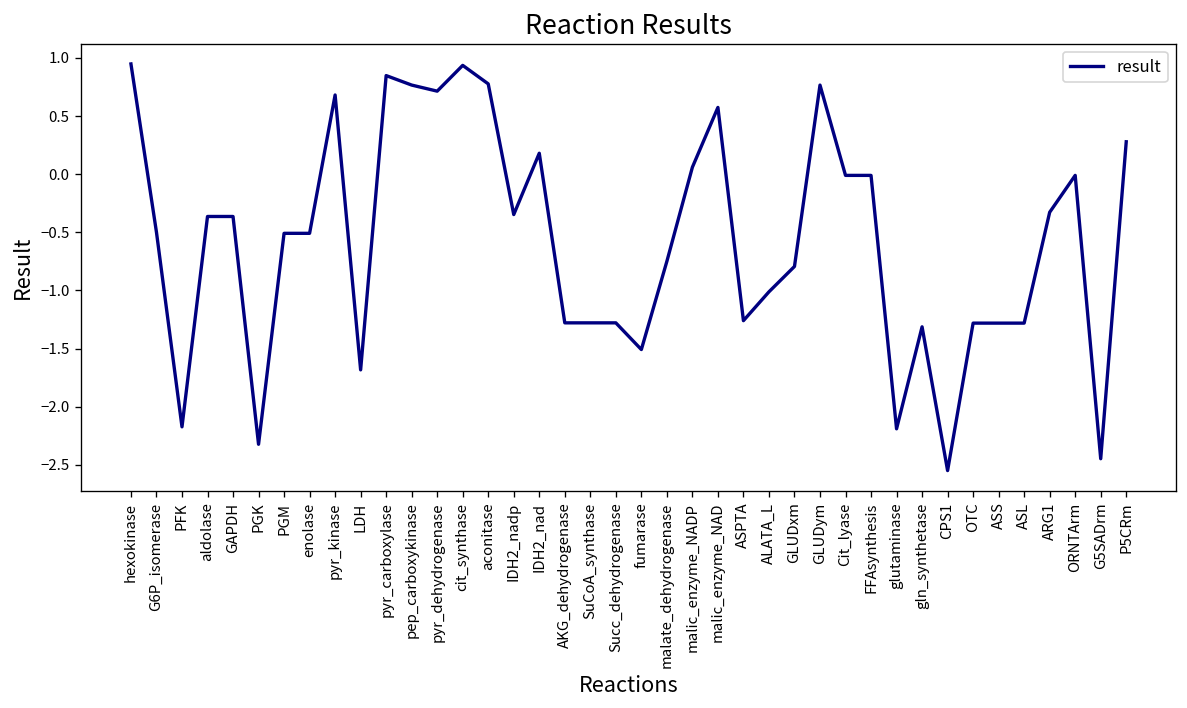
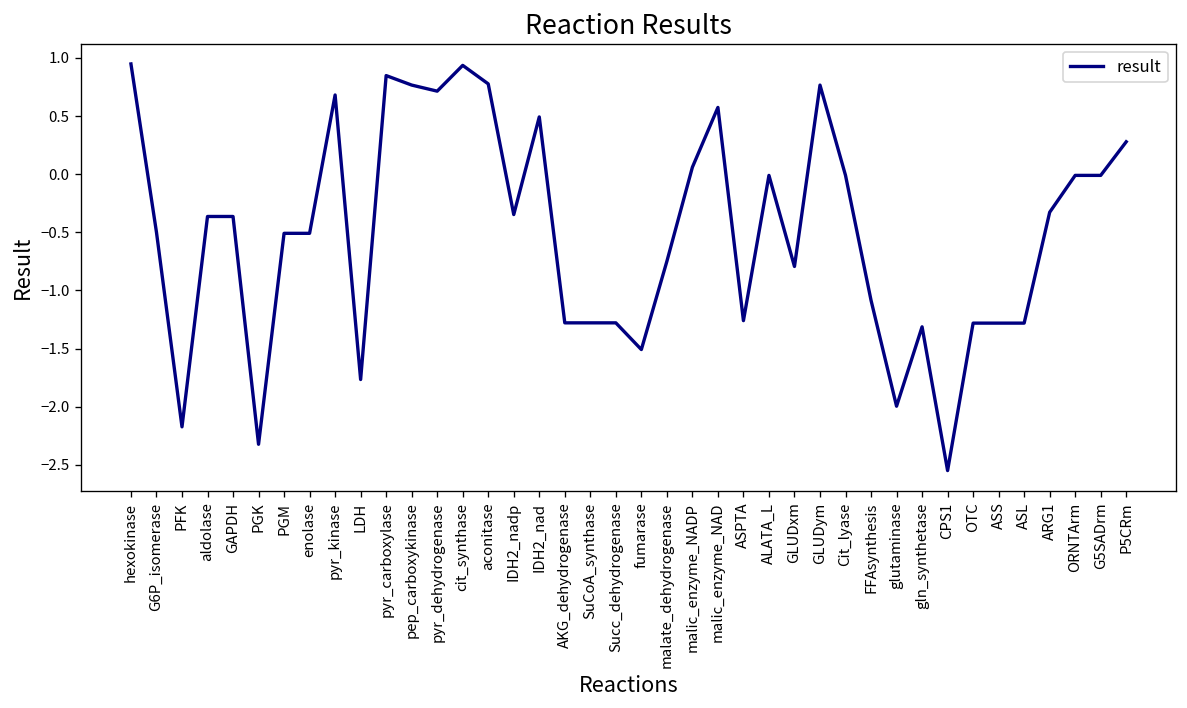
  {
    "hexokinase": 0.9,
    "G6P_isomerase": -0.5,
    "PFK": -2.2,
    "aldolase": -0.4,
    "GAPDH": -0.4,
    "PGK": -2.3,
    "PGM": -0.5,
    "enolase": -0.5,
    "pyr_kinase": 0.7,
-   "LDH": -1.7,
+   "LDH": -1.8,
    "pyr_carboxylase": 0.8,
    "pep_carboxykinase": 0.8,
    "pyr_dehydrogenase": 0.7,
    "cit_synthase": 0.9,
    "aconitase": 0.8,
    "IDH2_nadp": -0.3,
-   "IDH2_nad": 0.2,
+   "IDH2_nad": 0.5,
    "AKG_dehydrogenase": -1.3,
    "SuCoA_synthase": -1.3,
    "Succ_dehydrogenase": -1.3,
    "fumarase": -1.5,
    "malate_dehydrogenase": -0.7,
    "malic_enzyme_NADP": 0.1,
    "malic_enzyme_NAD": 0.6,
    "ASPTA": -1.3,
-   "ALATA_L": -1.0,
+   "ALATA_L": 0.0,
    "GLUDxm": -0.8,
    "GLUDym": 0.8,
    "Cit_lyase": 0.0,
-   "FFAsynthesis": 0.0,
-   "glutaminase": -2.2,
+   "FFAsynthesis": -1.1,
+   "glutaminase": -2.0,
    "gln_synthetase": -1.3,
    "CPS1": -2.5,
    "OTC": -1.3,
    "ASS": -1.3,
    "ASL": -1.3,
    "ARG1": -0.3,
    "ORNTArm": 0.0,
-   "G5SADrm": -2.4,
+   "G5SADrm": 0.0,
    "P5CRm": 0.3
  }
